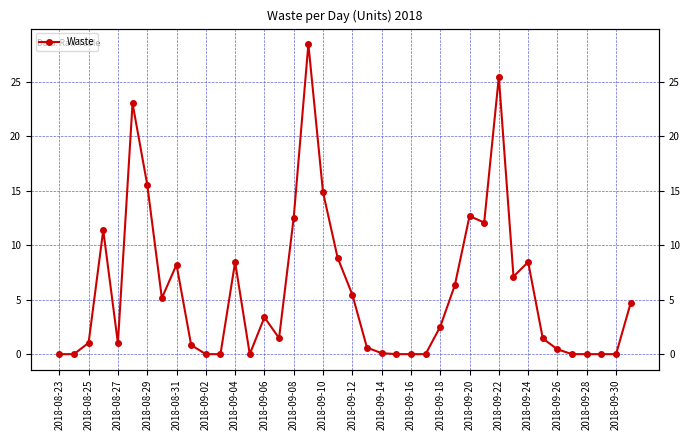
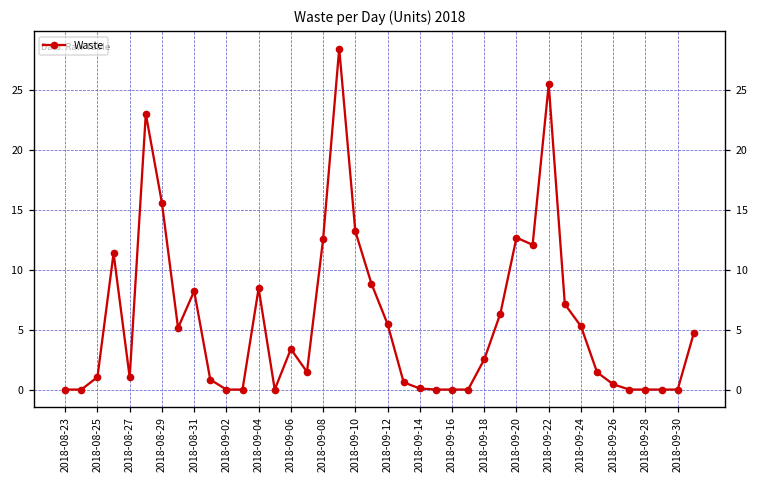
  {
    "2018-08-23": 0.0,
    "2018-08-25": 1.0,
    "2018-08-27": 1.0,
    "2018-08-29": 15.6,
    "2018-08-31": 8.2,
    "2018-09-02": 0.0,
    "2018-09-04": 8.4,
    "2018-09-06": 3.4,
    "2018-09-08": 12.5,
-   "2018-09-10": 14.9,
+   "2018-09-10": 13.2,
    "2018-09-12": 5.5,
    "2018-09-14": 0.1,
    "2018-09-16": 0.0,
    "2018-09-18": 2.5,
    "2018-09-20": 12.7,
    "2018-09-22": 25.4,
-   "2018-09-24": 8.5,
+   "2018-09-24": 5.3,
    "2018-09-26": 0.4,
    "2018-09-28": 0.0,
    "2018-09-30": 0.0
  }
